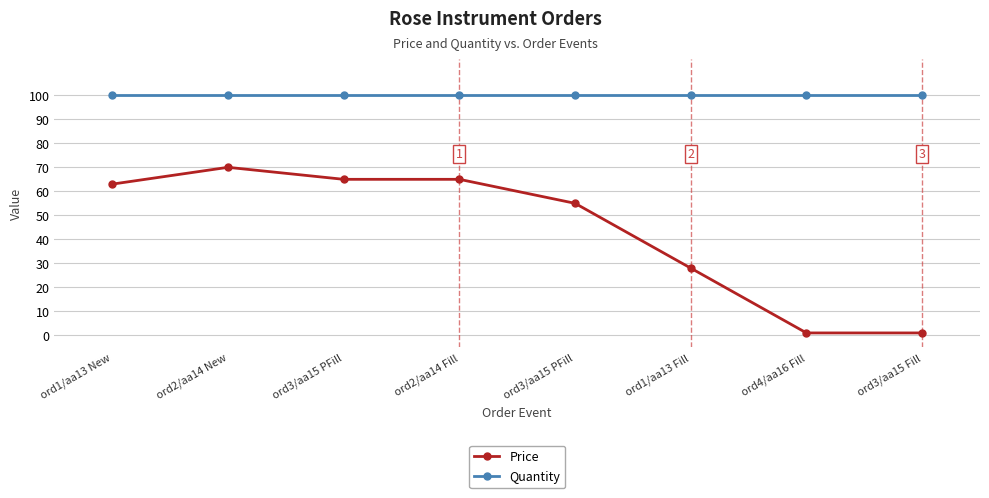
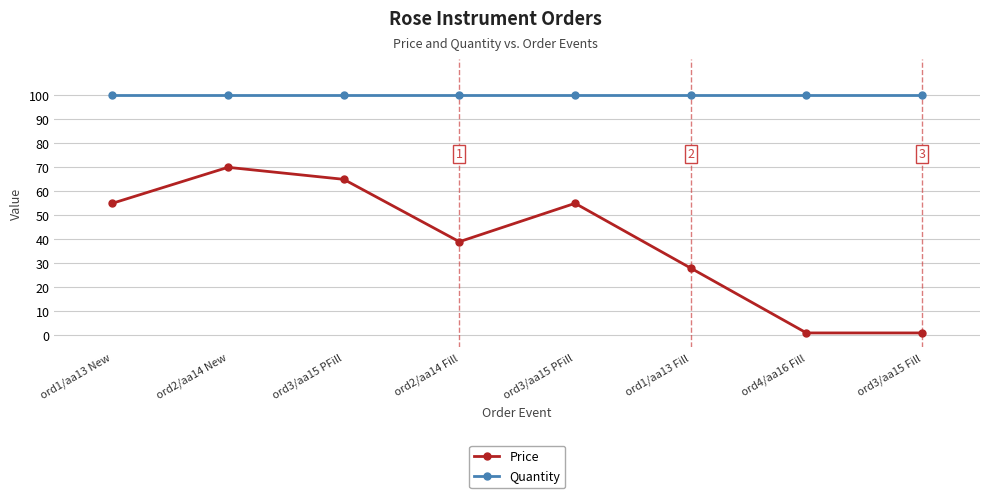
  {
    "Price": {
-     "ord1/aa13 New": 63,
+     "ord1/aa13 New": 55,
      "ord2/aa14 New": 70,
-     "ord2/aa14 Fill": 65,
+     "ord2/aa14 Fill": 39,
      "ord1/aa13 Fill": 28,
      "ord4/aa16 Fill": 1,
      "ord3/aa15 Fill": 1
    },
    "Quantity": {
      "ord1/aa13 New": 100,
      "ord2/aa14 New": 100,
      "ord2/aa14 Fill": 100,
      "ord1/aa13 Fill": 100,
      "ord4/aa16 Fill": 100,
      "ord3/aa15 Fill": 100
    }
  }
